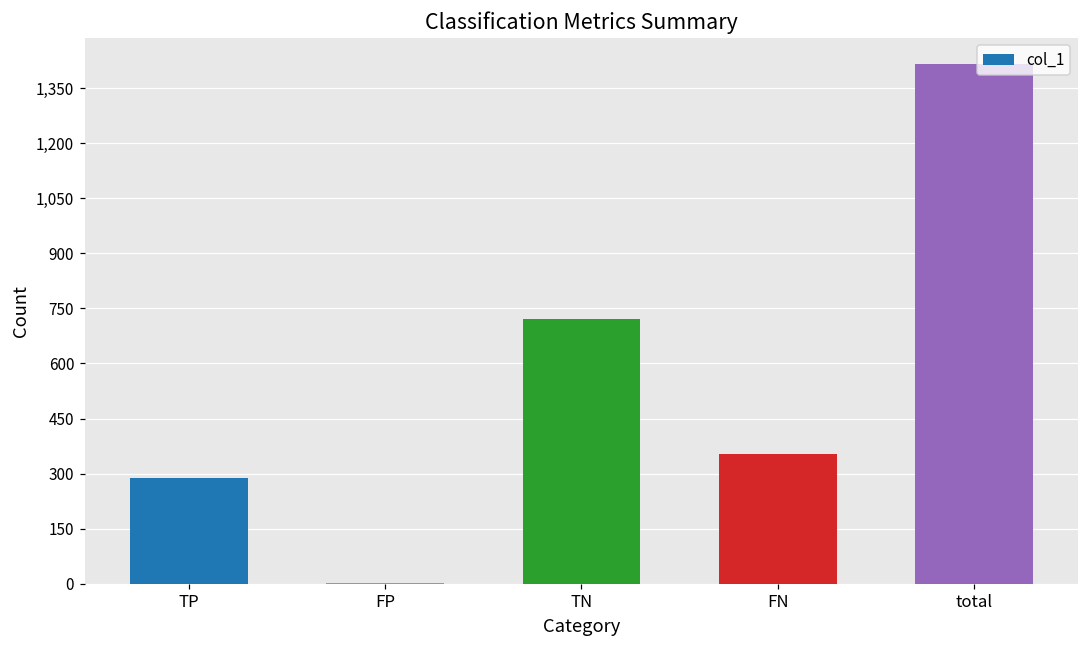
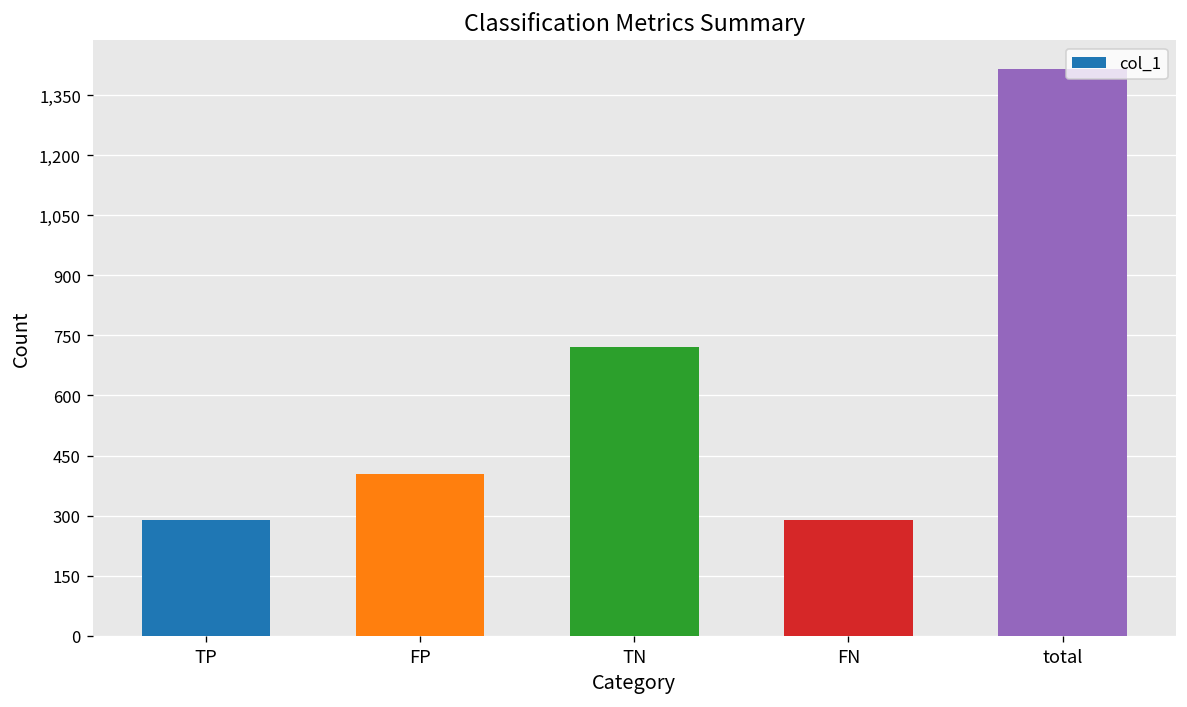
  {
    "TP": "290",
-   "FP": "0",
+   "FP": "400",
    "TN": "720",
-   "FN": "350",
+   "FN": "290",
    "total": "1,420"
  }
